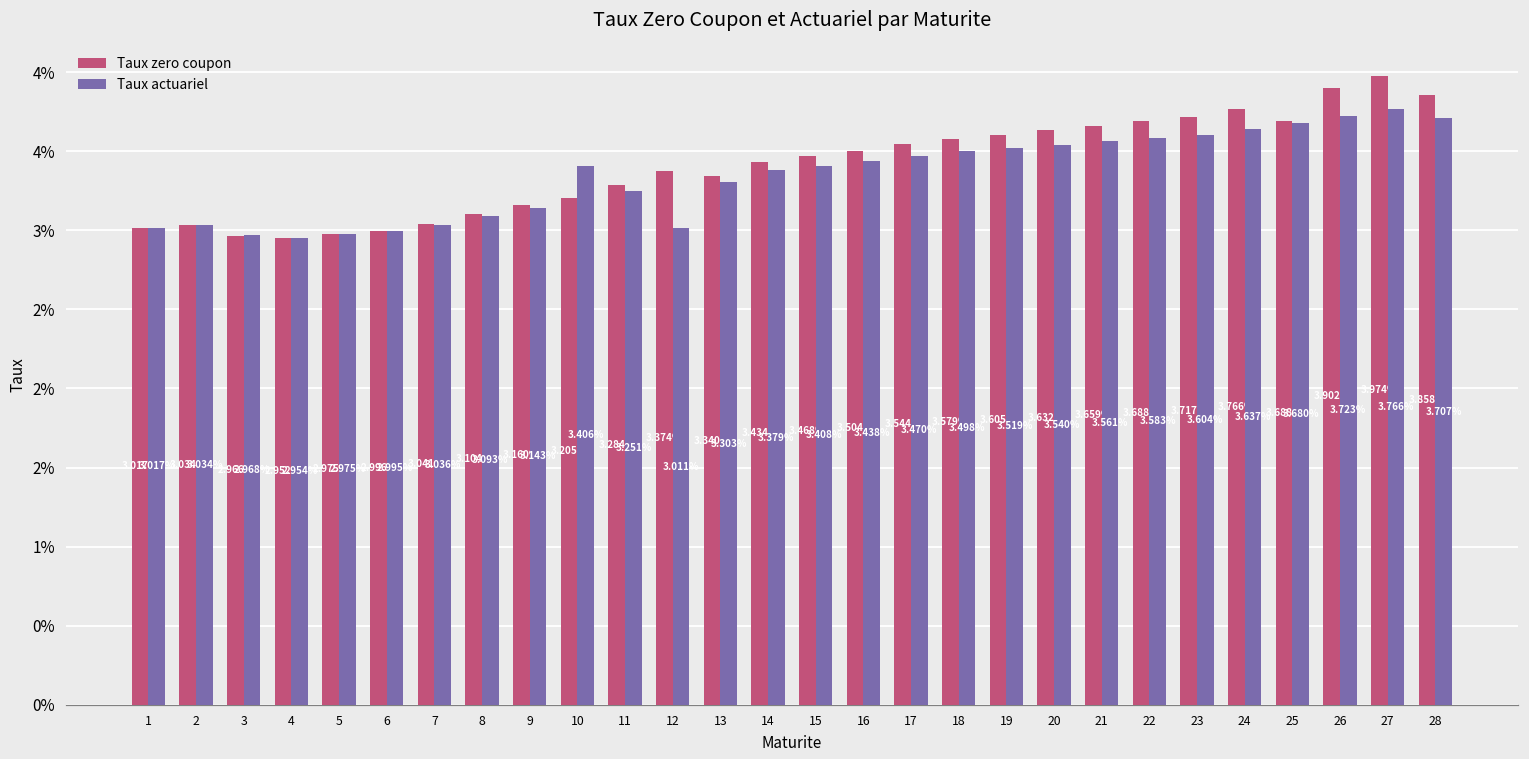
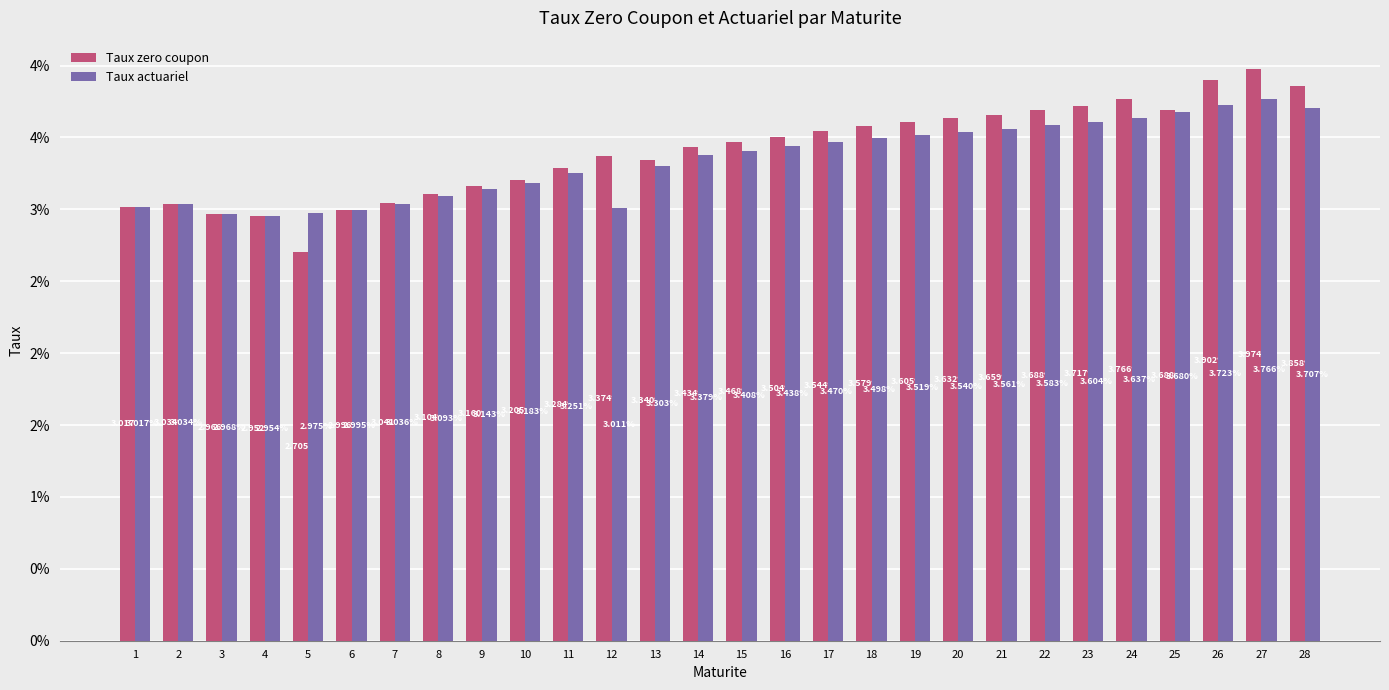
  {
    "Taux zero coupon": {
-     "5": "2.975%",
+     "5": "2.705%",
      "12": "3.374%",
      "20": "3.632%",
      "21": "3.659%",
      "22": "3.688%",
      "23": "3.717%",
      "24": "3.766%",
      "26": "3.902%",
      "27": "3.974%",
      "28": "3.858%"
    },
    "Taux actuariel": {
      "5": "2.975%",
-     "10": "3.406%",
+     "10": "3.183%",
      "12": "3.011%",
      "20": "3.540%",
      "21": "3.561%",
      "22": "3.583%",
      "23": "3.604%",
      "24": "3.637%",
      "26": "3.723%",
      "27": "3.766%",
      "28": "3.707%"
    }
  }
